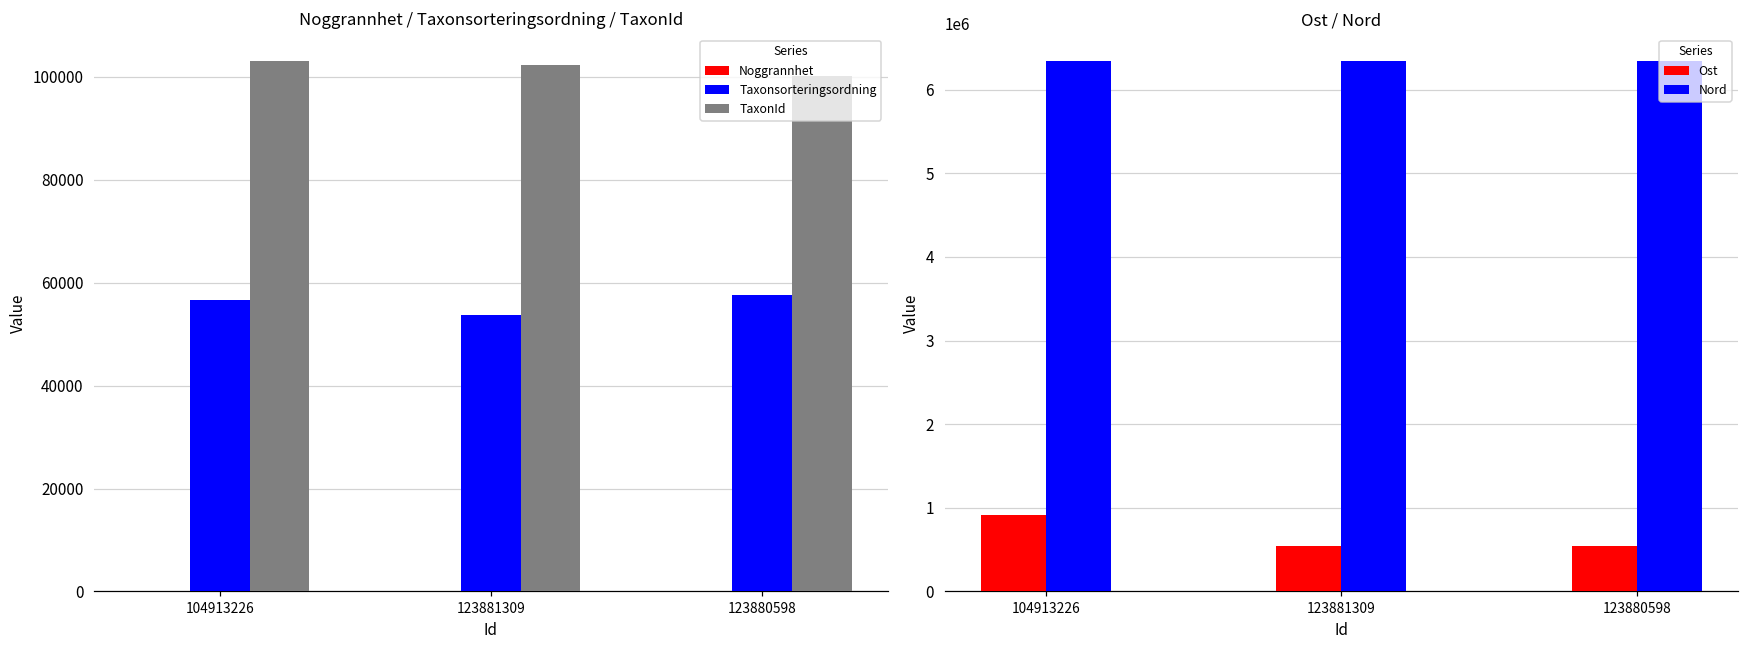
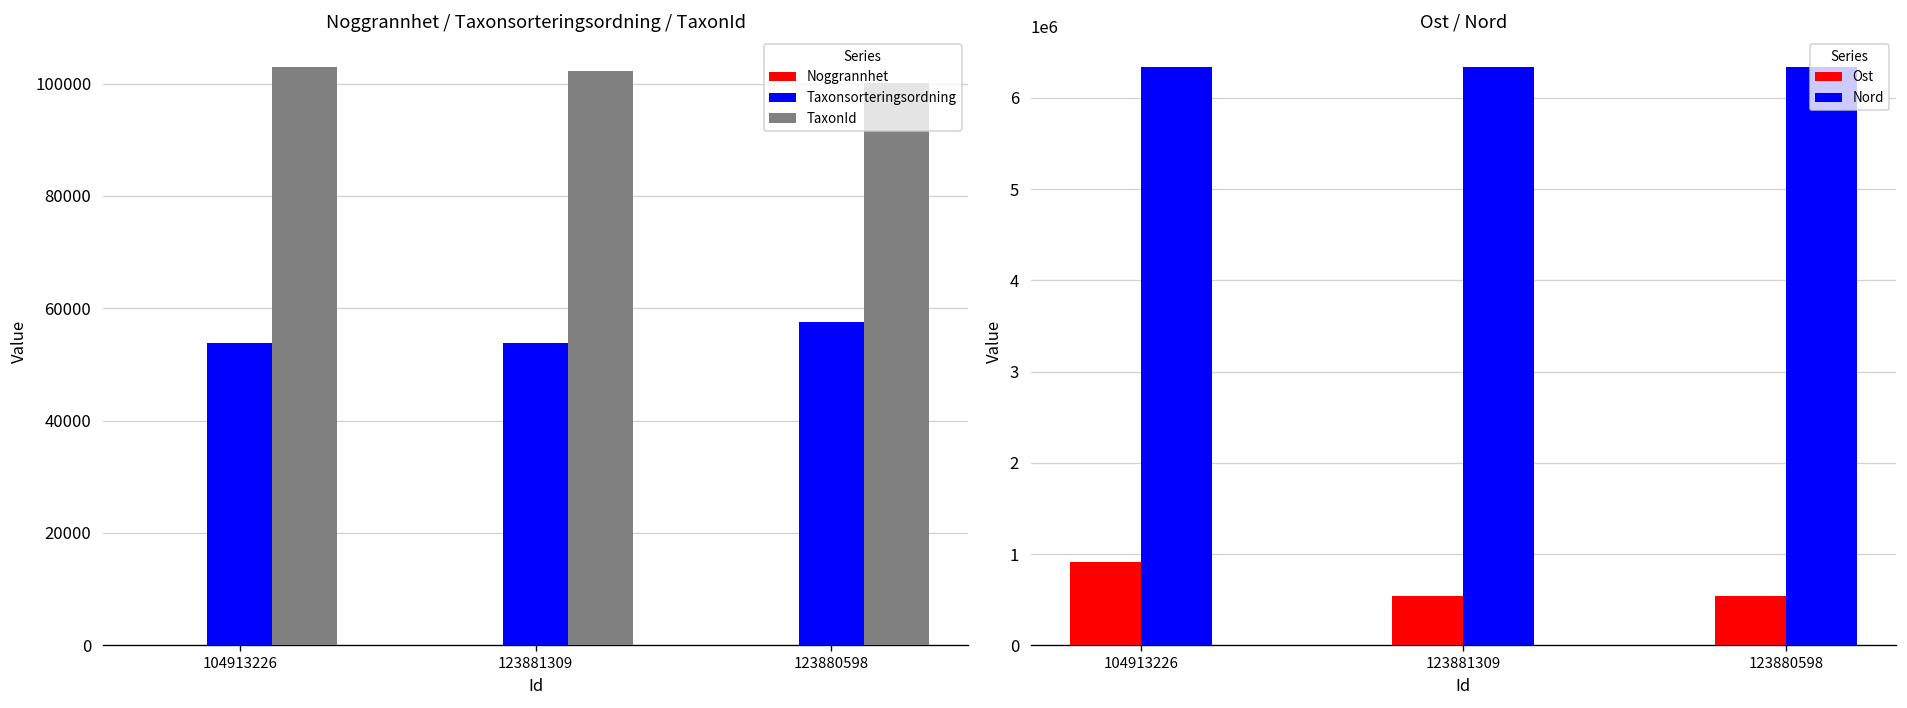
  {
    "Noggrannhet / Taxonsorteringsordning / TaxonId": {
      "Taxonsorteringsordning": {
-       "104913226": 57000,
+       "104913226": 54000,
        "123881309": 54000,
        "123880598": 58000
      },
      "TaxonId": {
        "104913226": 103000,
        "123881309": 102000
      }
    },
    "Ost / Nord": {
      "Ost": {
        "104913226": 900000,
        "123881309": 500000,
        "123880598": 500000
      },
      "Nord": {
        "104913226": 6300000,
        "123881309": 6300000
      }
    }
  }
